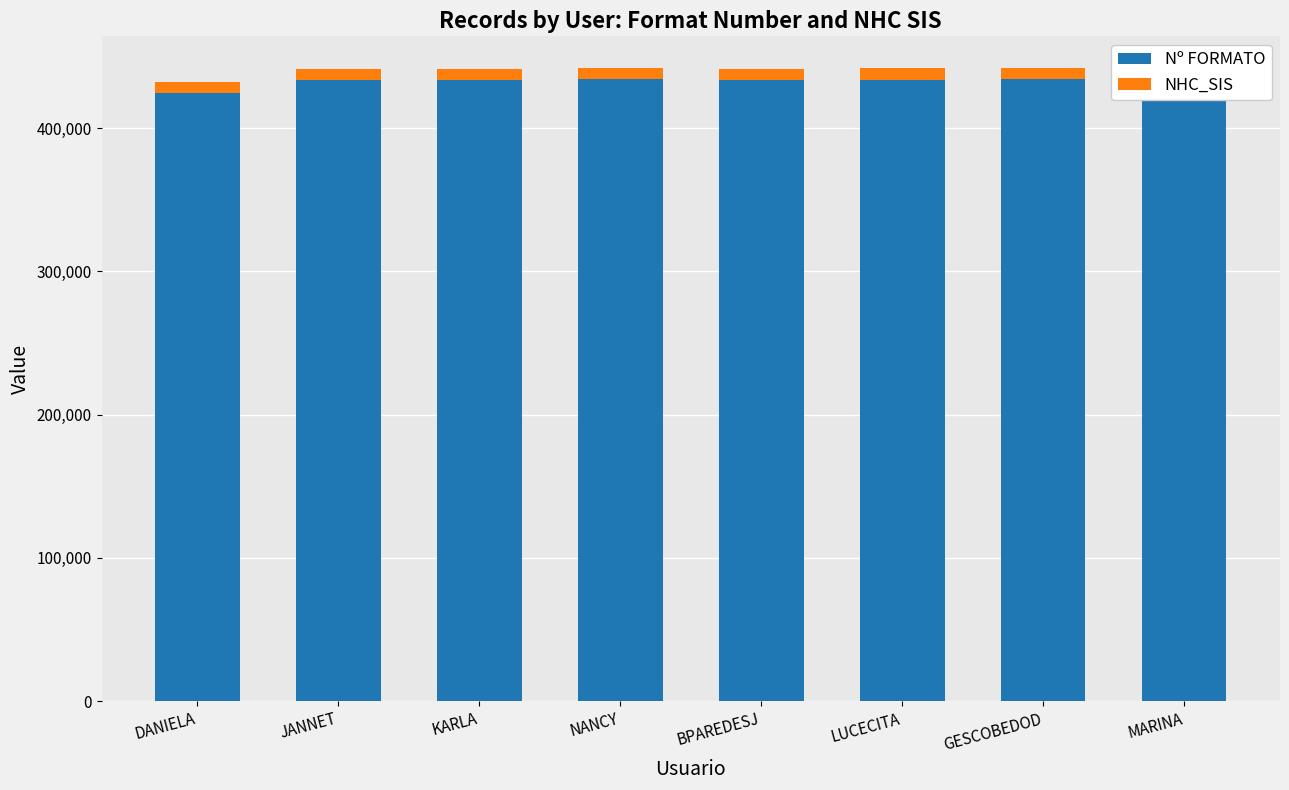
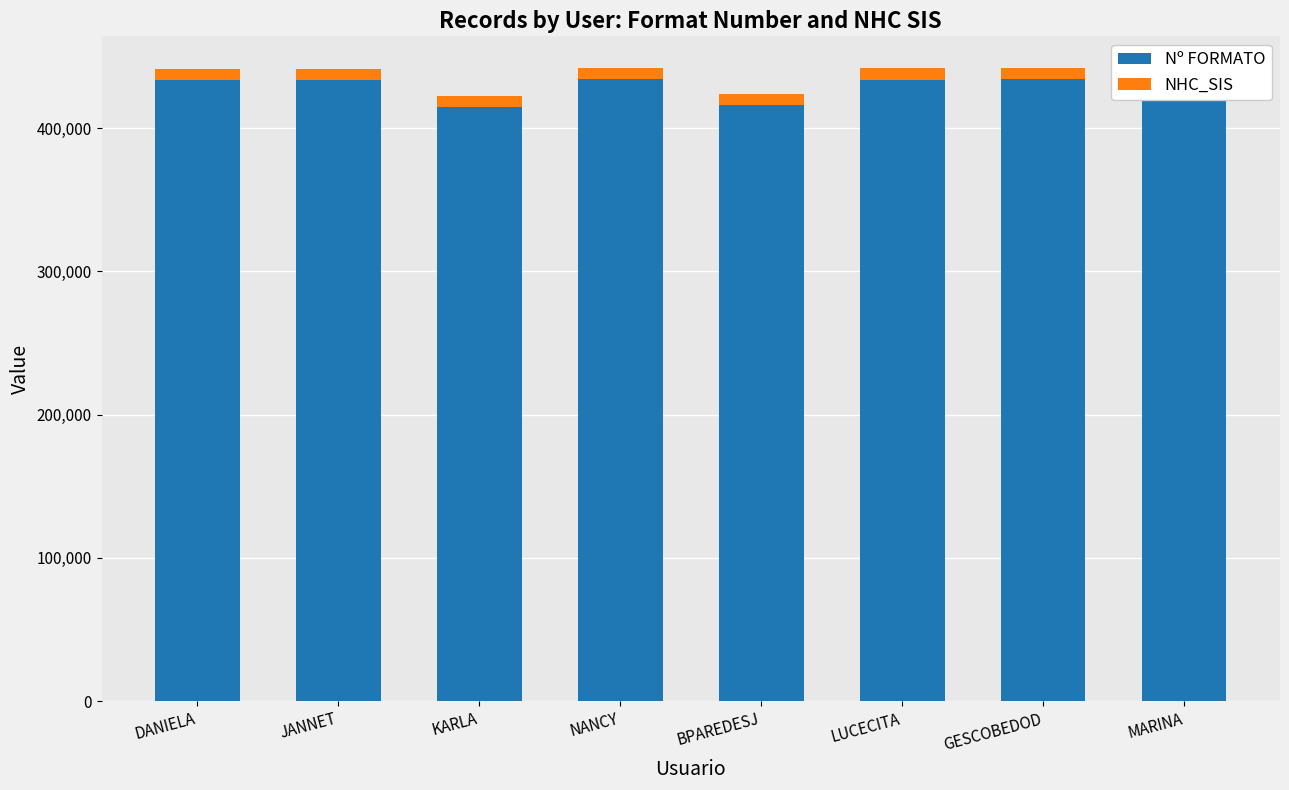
  {
    "Nº FORMATO": {
-     "DANIELA": "425,000",
+     "DANIELA": "434,000",
      "JANNET": "434,000",
-     "KARLA": "434,000",
+     "KARLA": "415,000",
      "NANCY": "434,000",
-     "BPAREDESJ": "434,000",
+     "BPAREDESJ": "416,000",
      "LUCECITA": "434,000",
      "GESCOBEDOD": "434,000"
    },
    "NHC_SIS": {
      "DANIELA": "8,000",
      "JANNET": "8,000",
      "KARLA": "8,000",
      "NANCY": "8,000",
      "BPAREDESJ": "8,000",
      "LUCECITA": "8,000",
      "GESCOBEDOD": "8,000"
    }
  }
